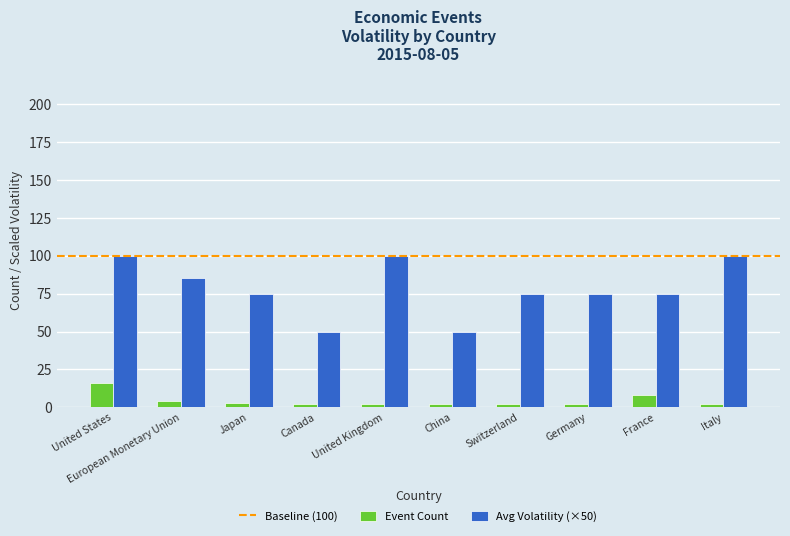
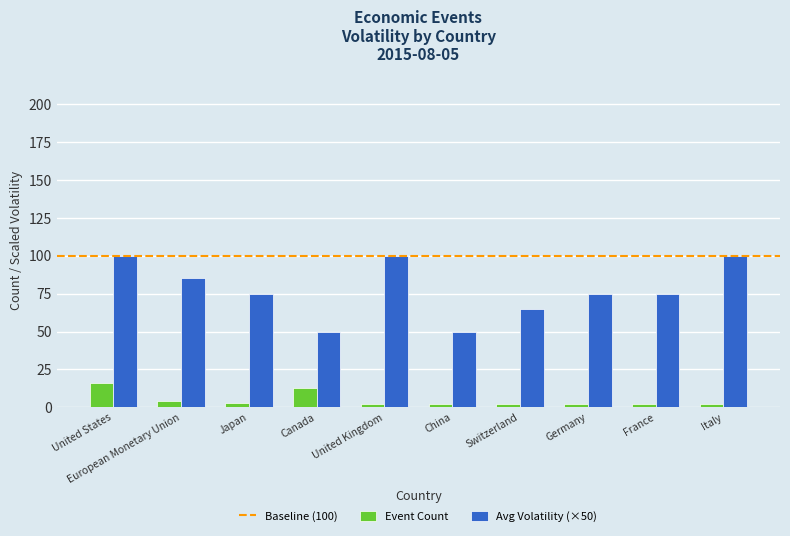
  {
    "Event Count": {
      "United States": 16,
      "European Monetary Union": 4,
      "Japan": 3,
-     "Canada": 2,
+     "Canada": 13,
      "United Kingdom": 2,
      "China": 2,
      "Switzerland": 2,
      "Germany": 2,
-     "France": 8,
+     "France": 2,
      "Italy": 2
    },
    "Avg Volatility (×50)": {
      "United States": 100,
      "European Monetary Union": 85,
      "Japan": 75,
      "Canada": 50,
      "United Kingdom": 100,
      "China": 50,
-     "Switzerland": 75,
+     "Switzerland": 65,
      "Germany": 75,
      "France": 75,
      "Italy": 100
    }
  }
